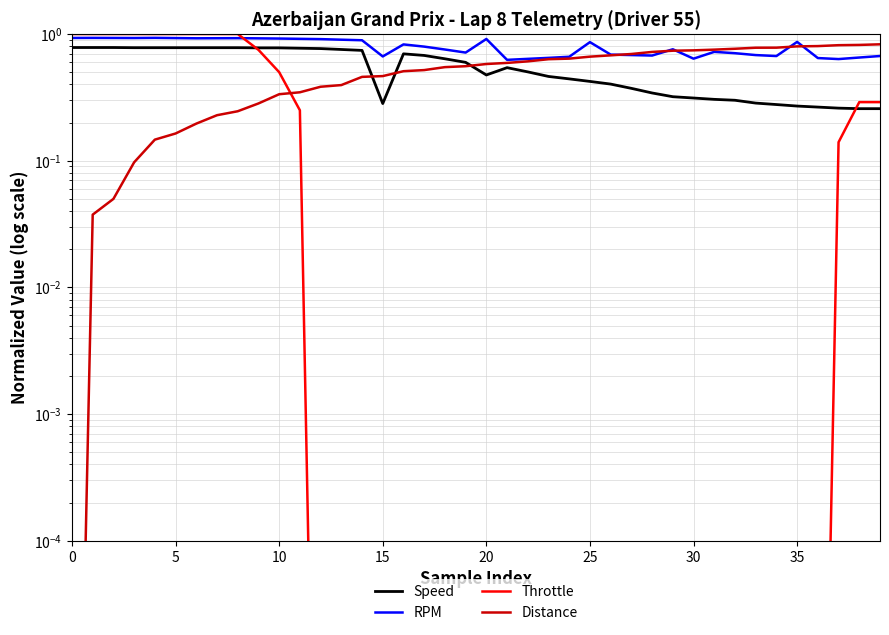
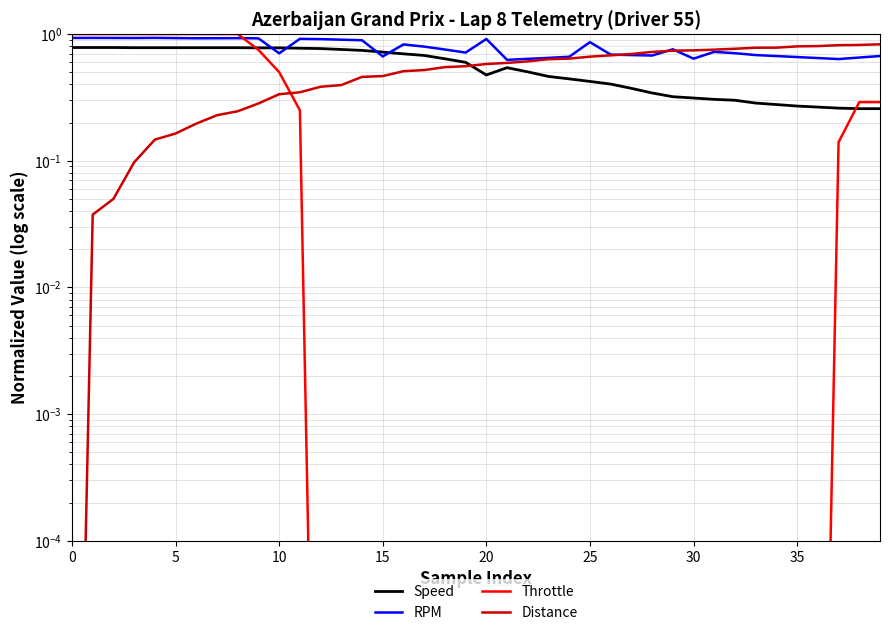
  {
    "Speed": {
      "0": 0.8,
      "5": 0.8,
      "10": 0.8,
-     "15": 0.28,
+     "15": 0.7,
      "20": 0.48,
      "25": 0.42,
      "30": 0.31,
      "35": 0.27
    },
    "RPM": {
      "0": 0.9,
      "5": 0.9,
-     "10": 0.9,
+     "10": 0.7,
      "15": 0.7,
      "20": 0.9,
      "25": 0.9,
      "30": 0.6,
-     "35": 0.9
+     "35": 0.7
    }
  }
